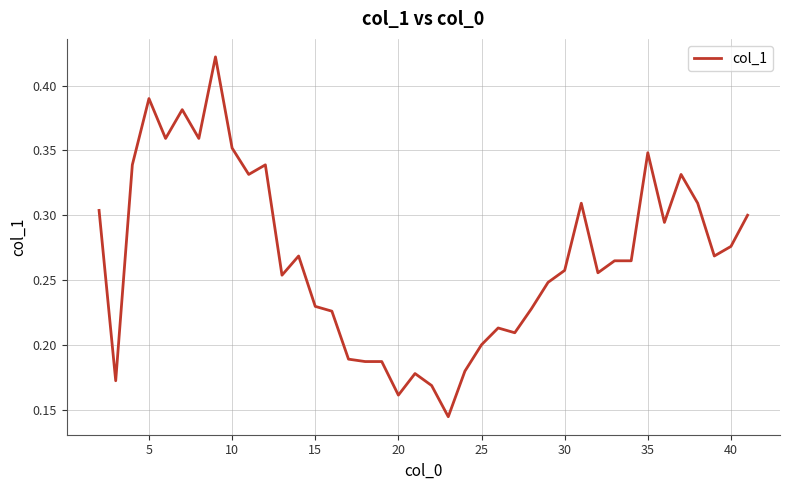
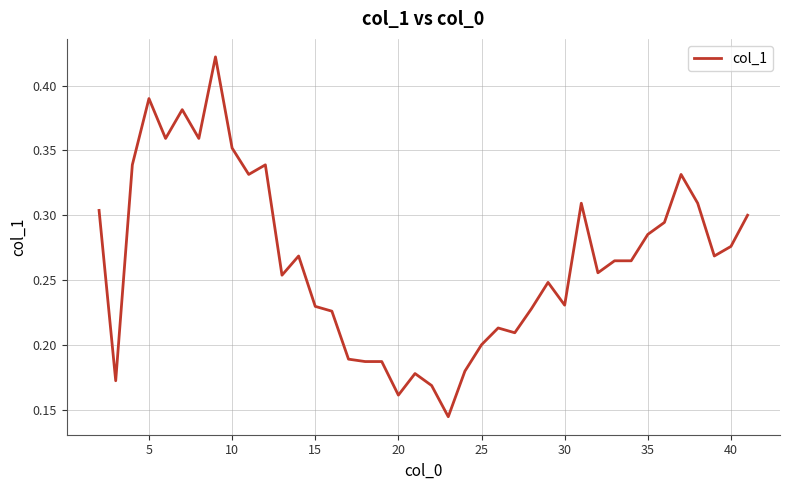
  {
    "5": 0.390,
    "10": 0.352,
    "15": 0.230,
    "20": 0.161,
    "25": 0.200,
-   "30": 0.257,
-   "35": 0.348,
+   "30": 0.231,
+   "35": 0.285,
    "40": 0.276
  }
